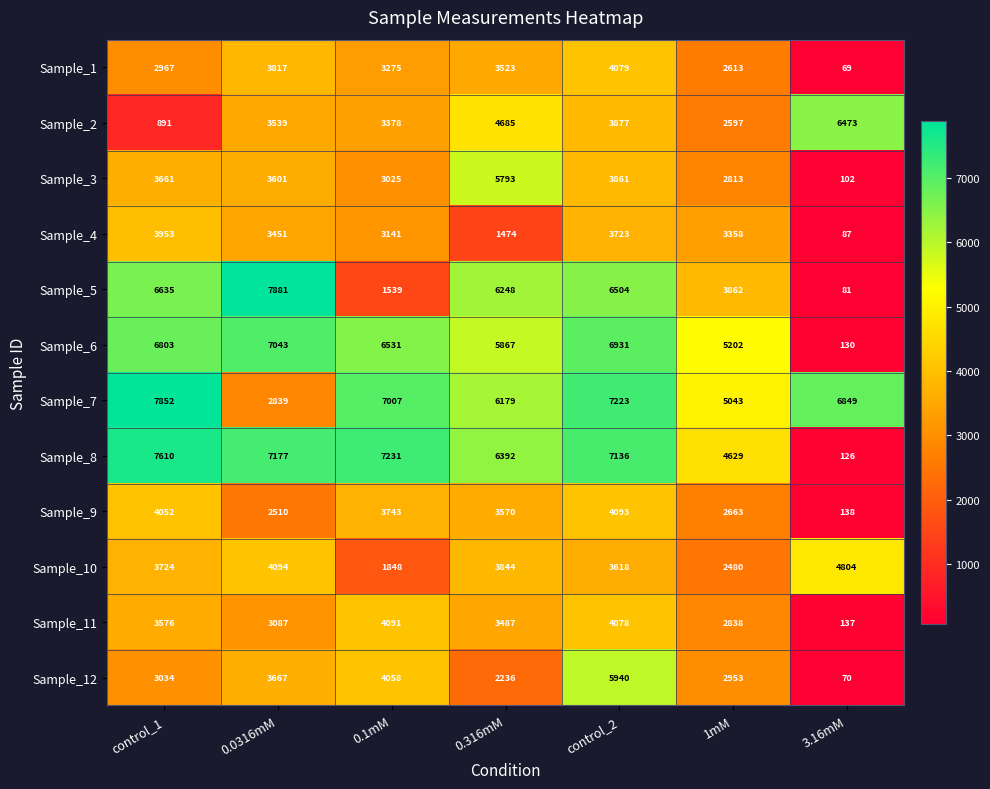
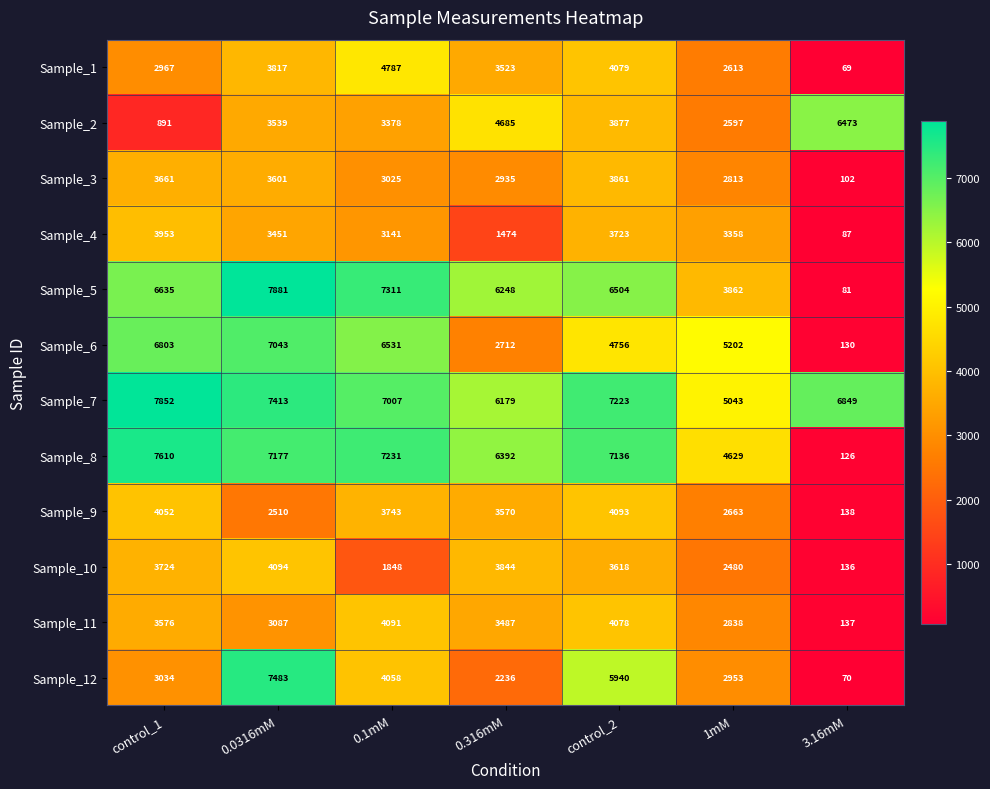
  {
    "Sample_1": {
      "control_1": 2967,
      "0.0316mM": 3817,
-     "0.1mM": 3275,
+     "0.1mM": 4787,
      "0.316mM": 3523,
      "control_2": 4079,
      "1mM": 2613,
      "3.16mM": 69
    },
    "Sample_2": {
      "control_1": 891,
      "0.0316mM": 3539,
      "0.1mM": 3378,
      "0.316mM": 4685,
      "control_2": 3877,
      "1mM": 2597,
      "3.16mM": 6473
    },
    "Sample_3": {
      "control_1": 3661,
      "0.0316mM": 3601,
      "0.1mM": 3025,
-     "0.316mM": 5793,
+     "0.316mM": 2935,
      "control_2": 3861,
      "1mM": 2813,
      "3.16mM": 102
    },
    "Sample_4": {
      "control_1": 3953,
      "0.0316mM": 3451,
      "0.1mM": 3141,
      "0.316mM": 1474,
      "control_2": 3723,
      "1mM": 3358,
      "3.16mM": 87
    },
    "Sample_5": {
      "control_1": 6635,
      "0.0316mM": 7881,
-     "0.1mM": 1539,
+     "0.1mM": 7311,
      "0.316mM": 6248,
      "control_2": 6504,
      "1mM": 3862,
      "3.16mM": 81
    },
    "Sample_6": {
      "control_1": 6803,
      "0.0316mM": 7043,
      "0.1mM": 6531,
-     "0.316mM": 5867,
-     "control_2": 6931,
+     "0.316mM": 2712,
+     "control_2": 4756,
      "1mM": 5202,
      "3.16mM": 130
    },
    "Sample_7": {
      "control_1": 7852,
-     "0.0316mM": 2839,
+     "0.0316mM": 7413,
      "0.1mM": 7007,
      "0.316mM": 6179,
      "control_2": 7223,
      "1mM": 5043,
      "3.16mM": 6849
    },
    "Sample_8": {
      "control_1": 7610,
      "0.0316mM": 7177,
      "0.1mM": 7231,
      "0.316mM": 6392,
      "control_2": 7136,
      "1mM": 4629,
      "3.16mM": 126
    },
    "Sample_9": {
      "control_1": 4052,
      "0.0316mM": 2510,
      "0.1mM": 3743,
      "0.316mM": 3570,
      "control_2": 4093,
      "1mM": 2663,
      "3.16mM": 138
    },
    "Sample_10": {
      "control_1": 3724,
      "0.0316mM": 4094,
      "0.1mM": 1848,
      "0.316mM": 3844,
      "control_2": 3618,
      "1mM": 2480,
-     "3.16mM": 4804
+     "3.16mM": 136
    },
    "Sample_11": {
      "control_1": 3576,
      "0.0316mM": 3087,
      "0.1mM": 4091,
      "0.316mM": 3487,
      "control_2": 4078,
      "1mM": 2838,
      "3.16mM": 137
    },
    "Sample_12": {
      "control_1": 3034,
-     "0.0316mM": 3667,
+     "0.0316mM": 7483,
      "0.1mM": 4058,
      "0.316mM": 2236,
      "control_2": 5940,
      "1mM": 2953,
      "3.16mM": 70
    }
  }
